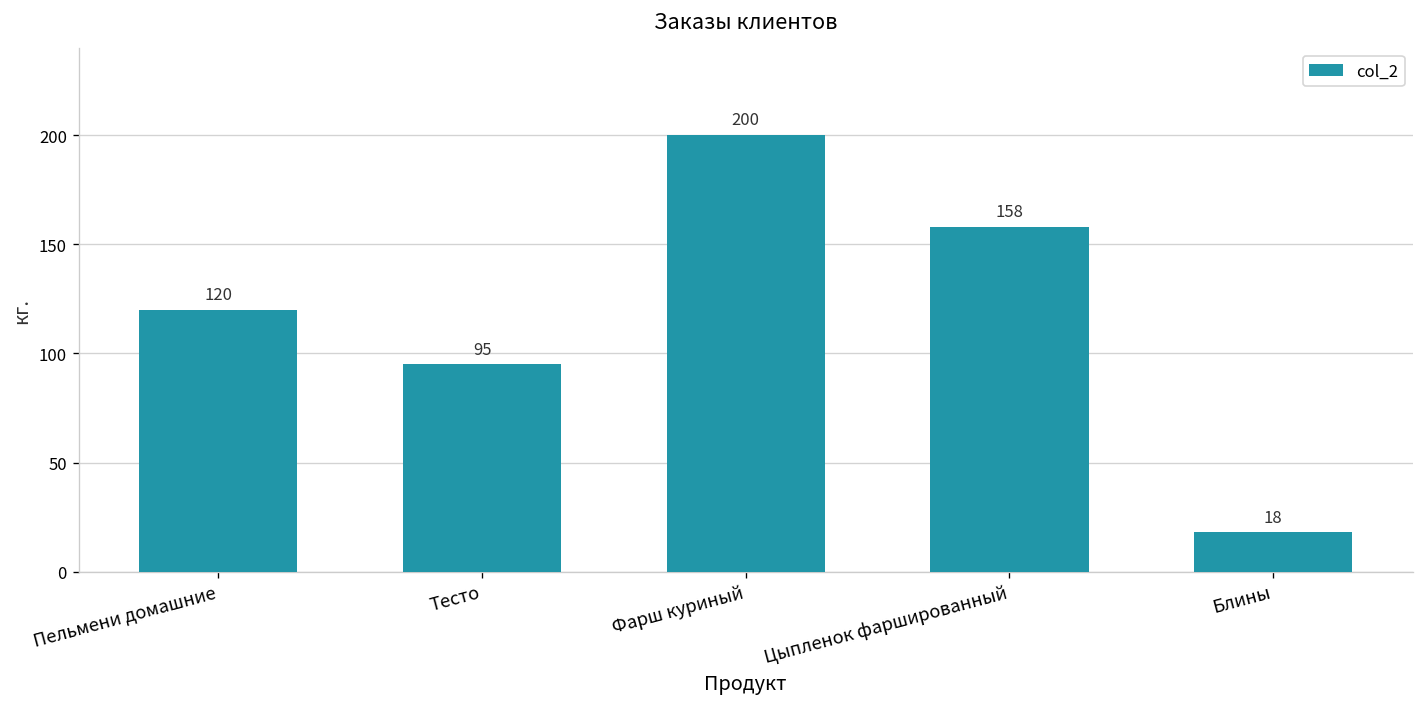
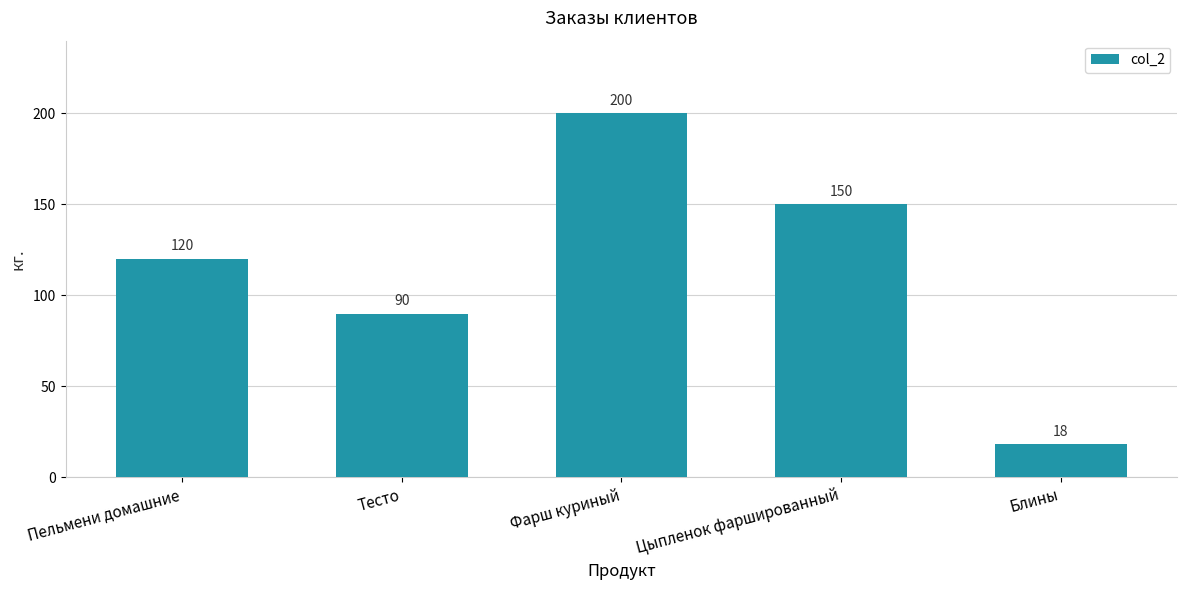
  {
    "Пельмени домашние": 120,
-   "Тесто": 95,
+   "Тесто": 90,
    "Фарш куриный": 200,
-   "Цыпленок фаршированный": 158,
+   "Цыпленок фаршированный": 150,
    "Блины": 18
  }
